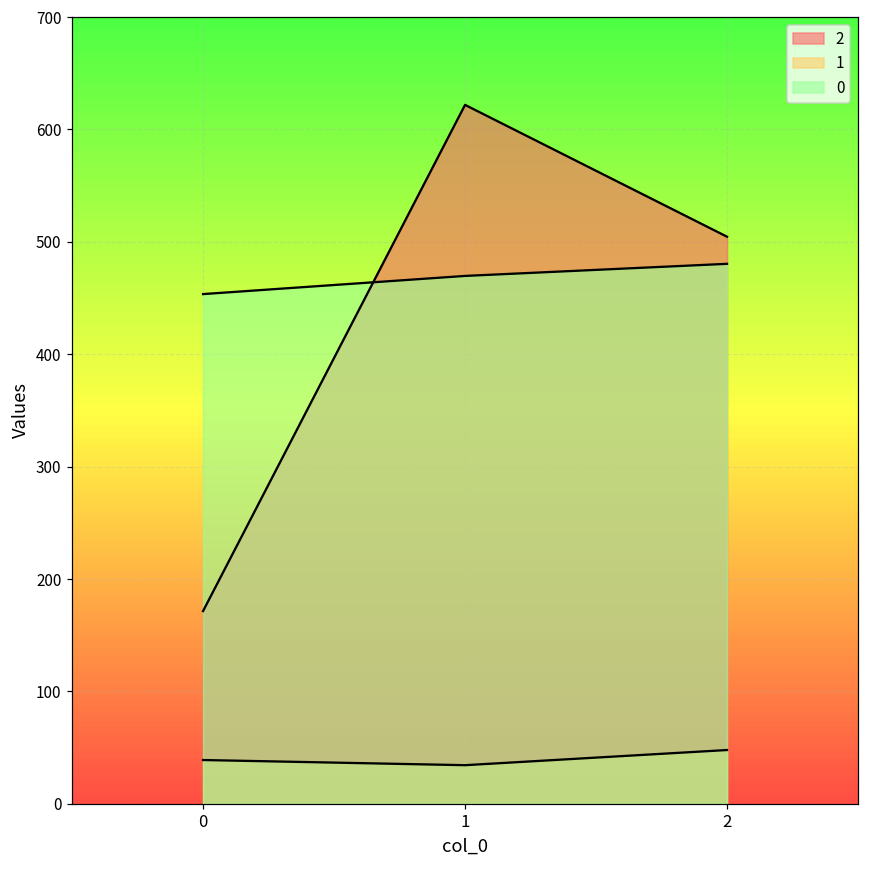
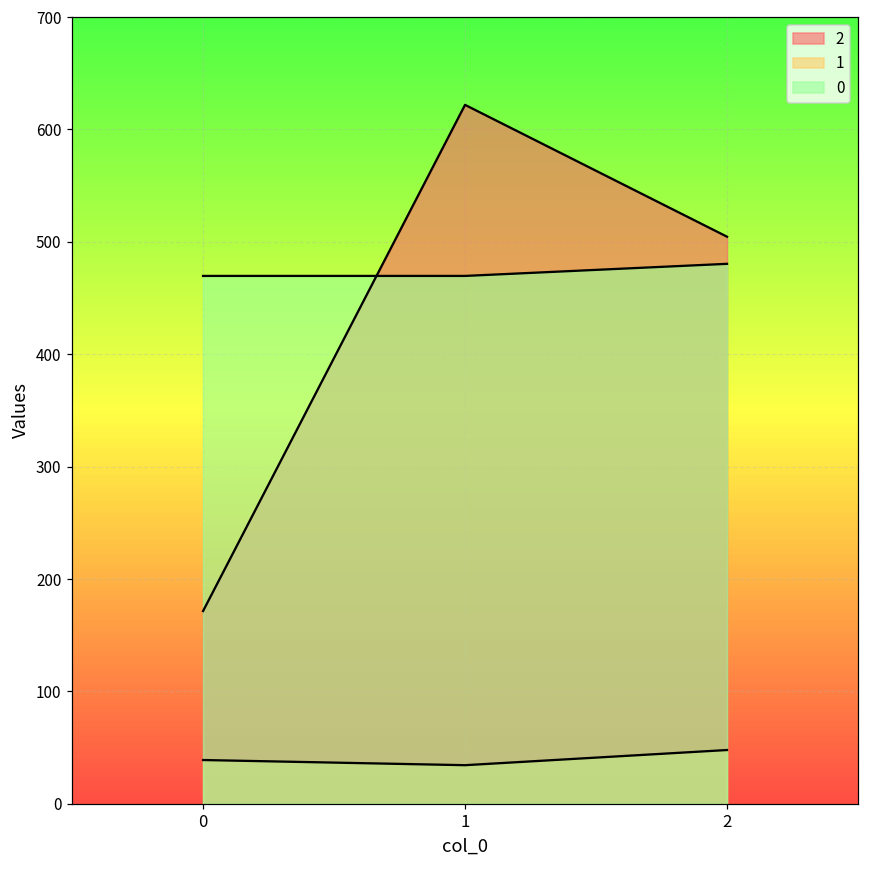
  {
    "2": {
      "0": 171,
      "1": 622,
      "2": 505
    },
    "1": {
      "0": 39,
      "1": 34,
      "2": 48
    },
    "0": {
-     "0": 454,
+     "0": 470,
      "1": 470,
      "2": 480
    }
  }
